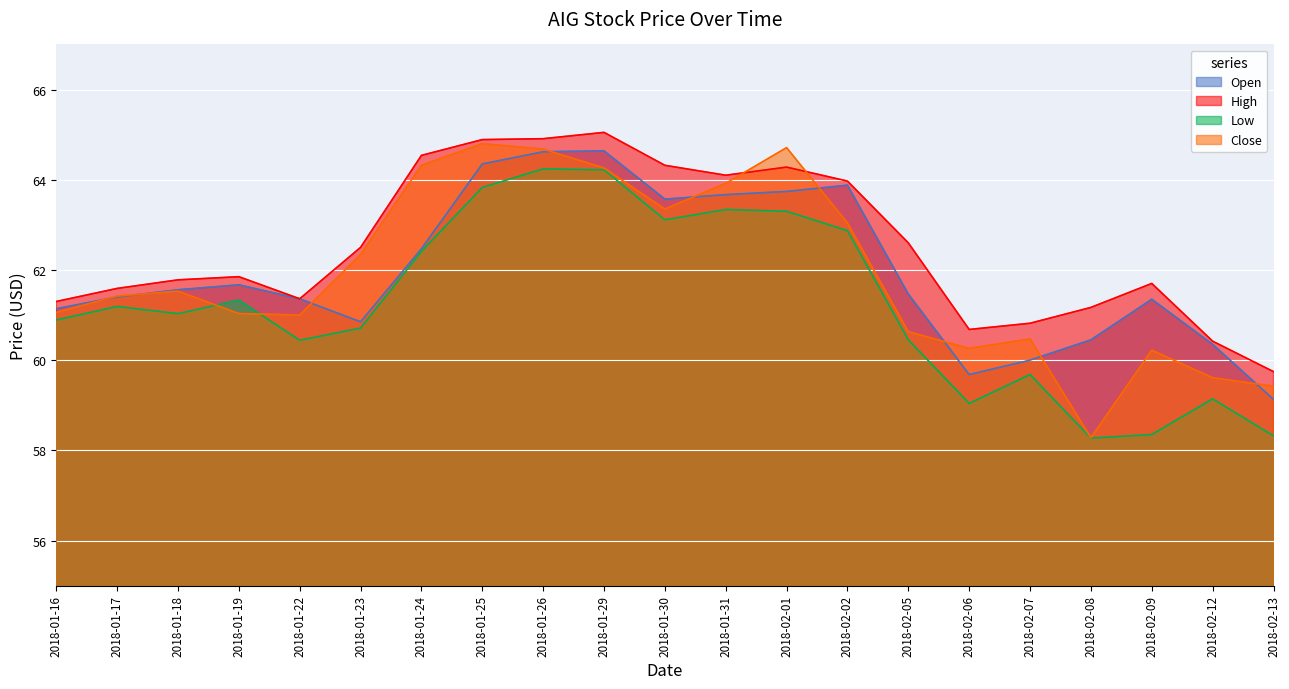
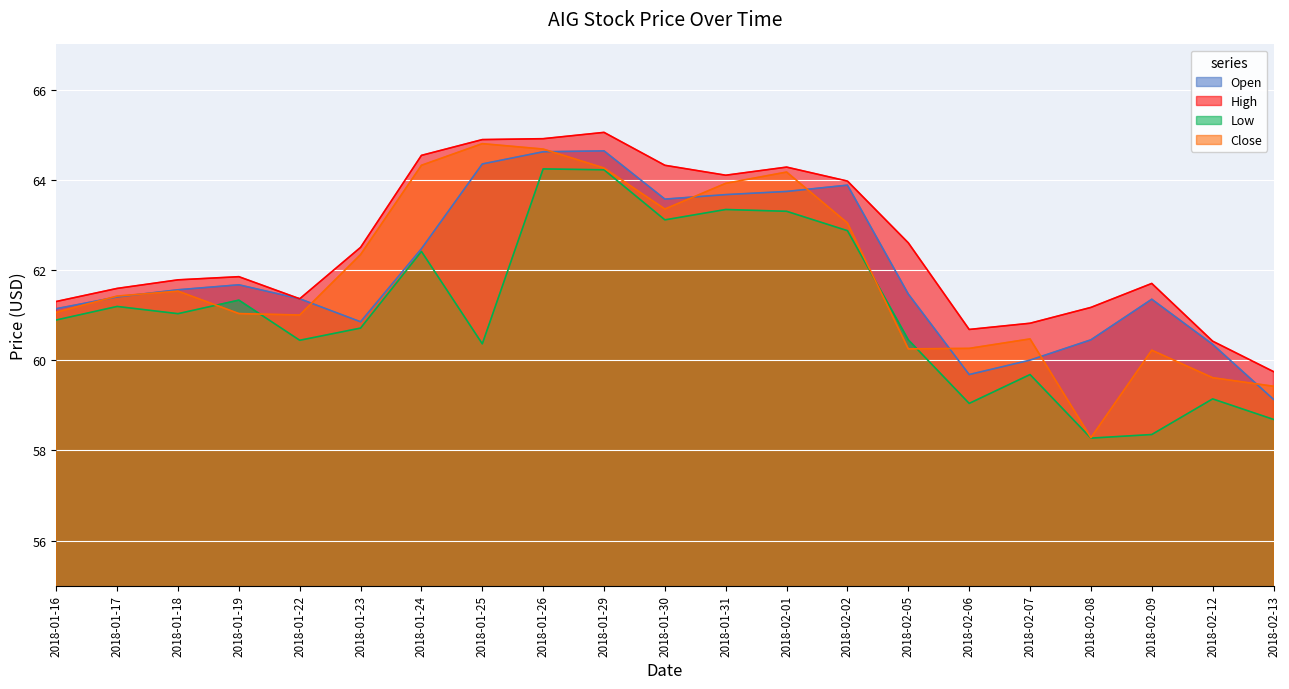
  {
    "Open": {
      "2018-01-16": 61.1,
      "2018-01-19": 61.7,
      "2018-01-23": 60.8,
      "2018-01-24": 62.5,
      "2018-01-25": 64.3,
      "2018-01-26": 64.6,
      "2018-01-29": 64.6,
      "2018-01-30": 63.6,
      "2018-01-31": 63.7,
      "2018-02-01": 63.7,
      "2018-02-02": 63.9,
      "2018-02-05": 61.5,
      "2018-02-06": 59.7,
      "2018-02-07": 60.0,
      "2018-02-08": 60.5,
      "2018-02-09": 61.3,
      "2018-02-12": 60.3,
      "2018-02-13": 59.1
    },
    "High": {
      "2018-01-16": 61.3,
      "2018-01-17": 61.6,
      "2018-01-18": 61.8,
      "2018-01-19": 61.8,
      "2018-01-23": 62.5,
      "2018-01-24": 64.5,
      "2018-01-25": 64.9,
      "2018-01-26": 64.9,
      "2018-01-29": 65.1,
      "2018-01-30": 64.3,
      "2018-01-31": 64.1,
      "2018-02-01": 64.3,
      "2018-02-02": 64.0,
      "2018-02-05": 62.6,
      "2018-02-06": 60.7,
      "2018-02-07": 60.8,
      "2018-02-08": 61.2,
      "2018-02-09": 61.7,
      "2018-02-12": 60.4,
      "2018-02-13": 59.7
    },
    "Low": {
      "2018-01-16": 60.9,
      "2018-01-17": 61.2,
      "2018-01-18": 61.0,
      "2018-01-19": 61.3,
      "2018-01-22": 60.4,
      "2018-01-23": 60.7,
      "2018-01-24": 62.4,
-     "2018-01-25": 63.8,
+     "2018-01-25": 60.4,
      "2018-01-26": 64.2,
      "2018-01-30": 63.1,
      "2018-01-31": 63.3,
      "2018-02-01": 63.3,
      "2018-02-02": 62.9,
      "2018-02-05": 60.5,
      "2018-02-06": 59.0,
      "2018-02-07": 59.7,
      "2018-02-09": 58.3,
      "2018-02-12": 59.1,
-     "2018-02-13": 58.3
+     "2018-02-13": 58.7
    },
    "Close": {
      "2018-01-16": 61.1,
      "2018-01-19": 61.0,
      "2018-01-22": 61.0,
      "2018-01-23": 62.3,
      "2018-01-24": 64.3,
      "2018-01-25": 64.8,
      "2018-01-26": 64.7,
      "2018-01-30": 63.3,
      "2018-01-31": 63.9,
-     "2018-02-01": 64.7,
+     "2018-02-01": 64.2,
      "2018-02-02": 63.0,
-     "2018-02-05": 60.6,
+     "2018-02-05": 60.2,
      "2018-02-06": 60.3,
      "2018-02-07": 60.5,
      "2018-02-09": 60.2,
      "2018-02-12": 59.6,
      "2018-02-13": 59.4
    }
  }
